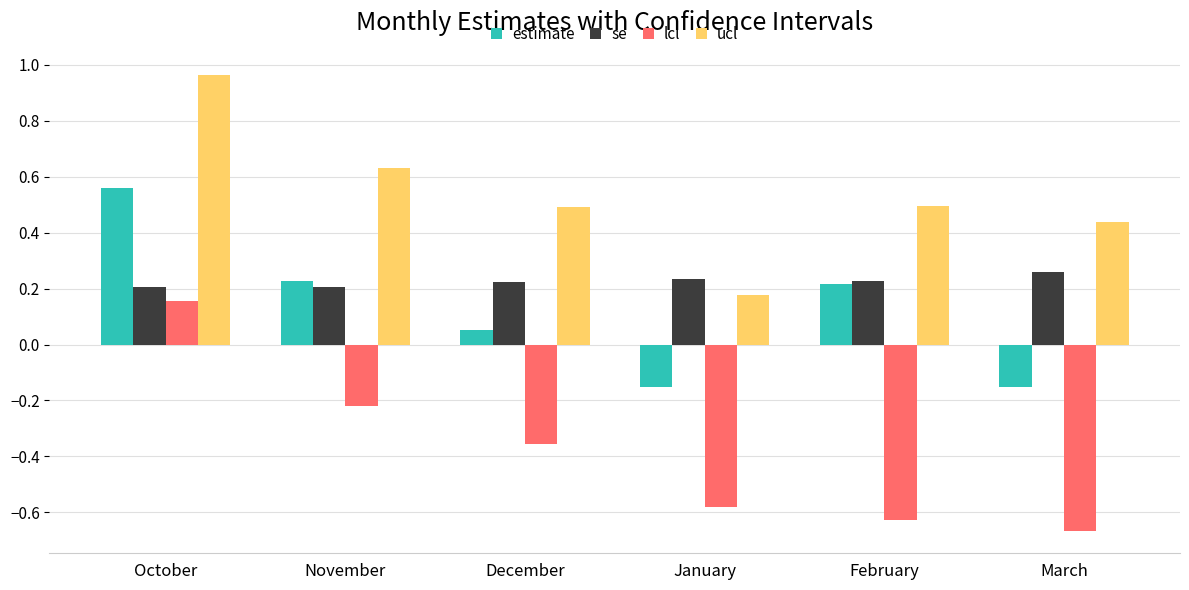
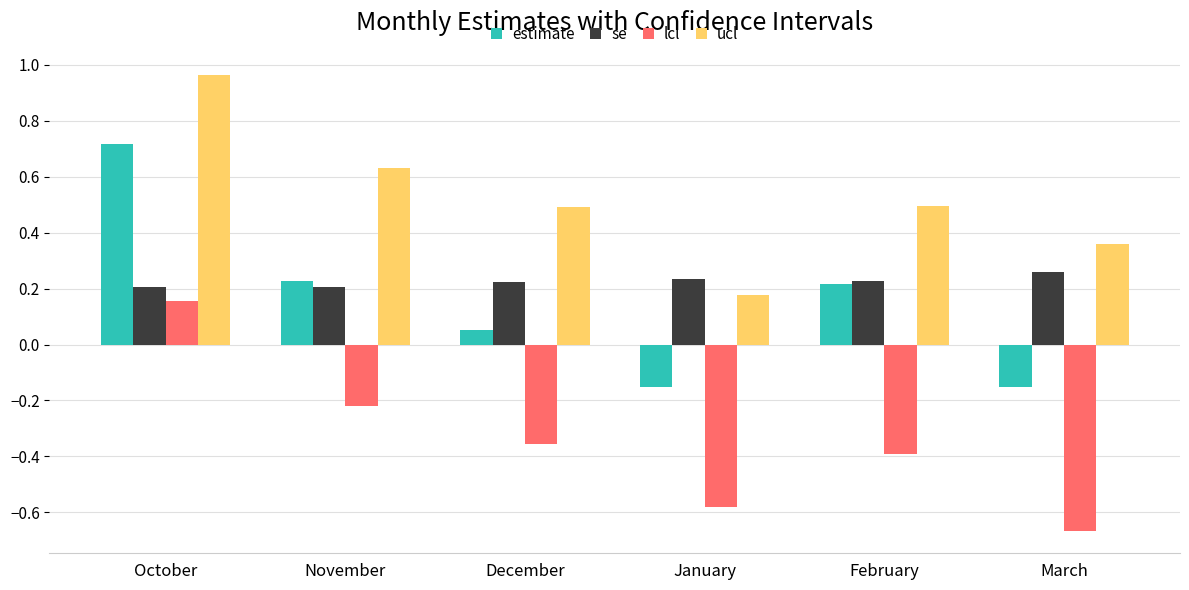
  {
    "estimate": {
-     "October": 0.56,
+     "October": 0.72,
      "November": 0.23,
      "December": 0.05,
      "January": -0.15,
      "February": 0.22,
      "March": -0.15
    },
    "se": {
      "October": 0.21,
      "November": 0.21,
      "December": 0.22,
      "January": 0.23,
      "February": 0.23,
      "March": 0.26
    },
    "lcl": {
      "October": 0.16,
      "November": -0.22,
      "December": -0.35,
      "January": -0.58,
-     "February": -0.63,
+     "February": -0.39,
      "March": -0.66
    },
    "ucl": {
      "October": 0.96,
      "November": 0.63,
      "December": 0.49,
      "January": 0.18,
      "February": 0.50,
-     "March": 0.44
+     "March": 0.36
    }
  }
